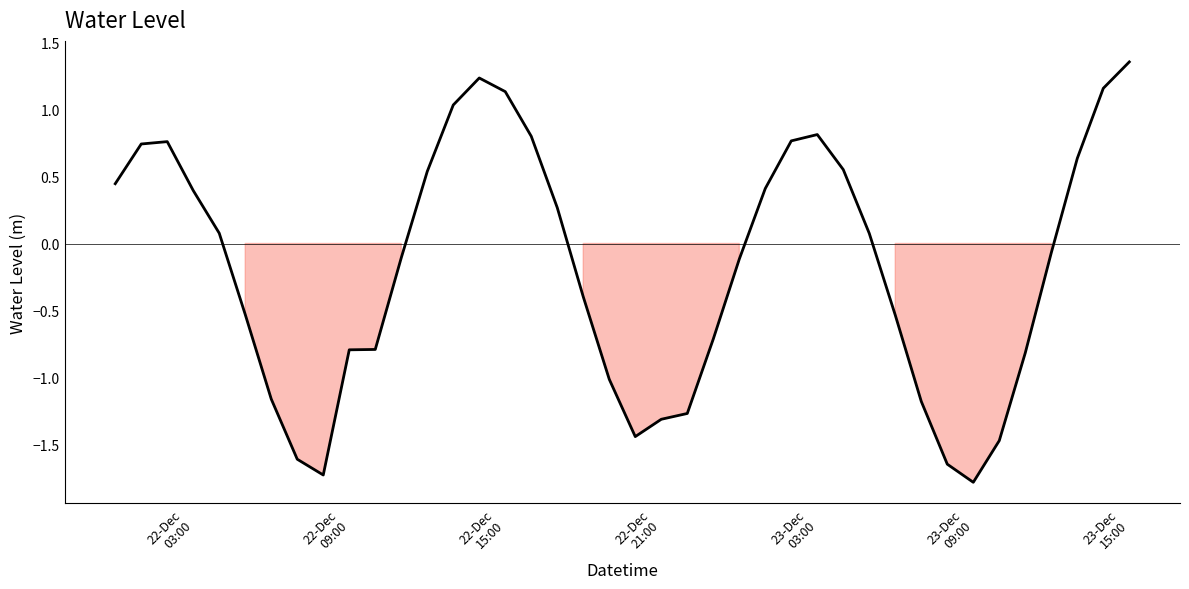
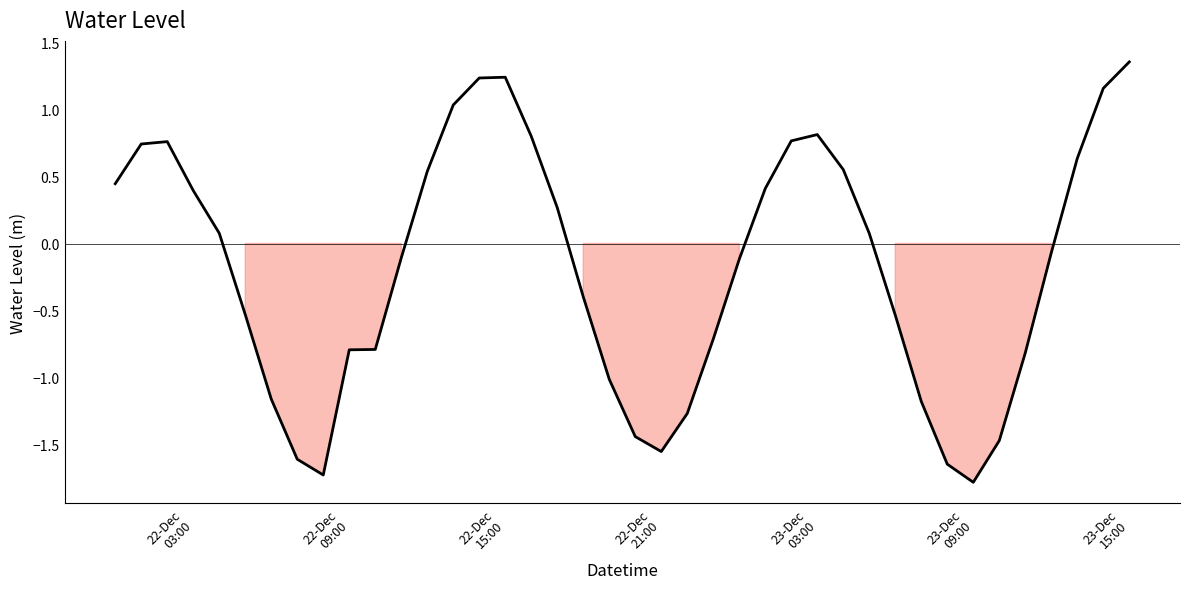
  {
    "22-Dec 03:00": 0.39,
    "22-Dec 09:00": -0.79,
-   "22-Dec 15:00": 1.13,
-   "22-Dec 21:00": -1.31,
+   "22-Dec 15:00": 1.24,
+   "22-Dec 21:00": -1.55,
    "23-Dec 03:00": 0.81,
    "23-Dec 09:00": -1.78,
    "23-Dec 15:00": 1.35
  }
